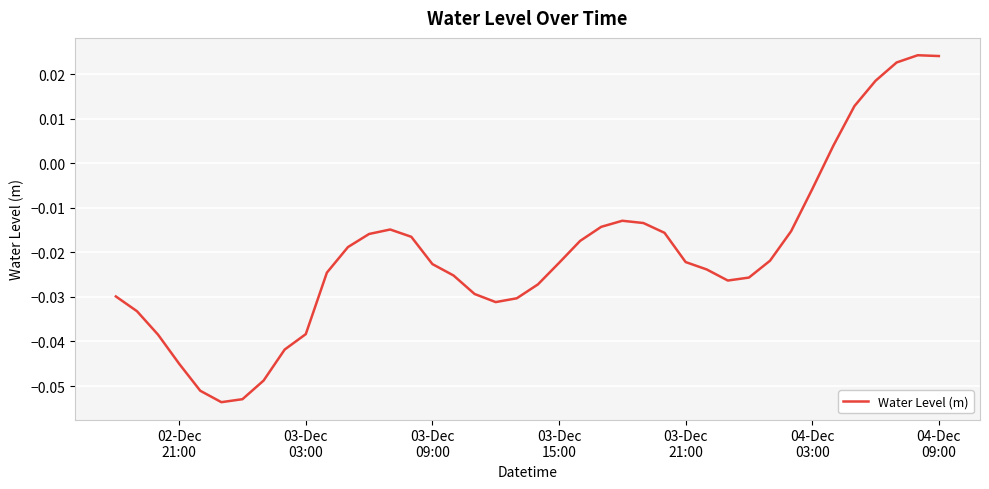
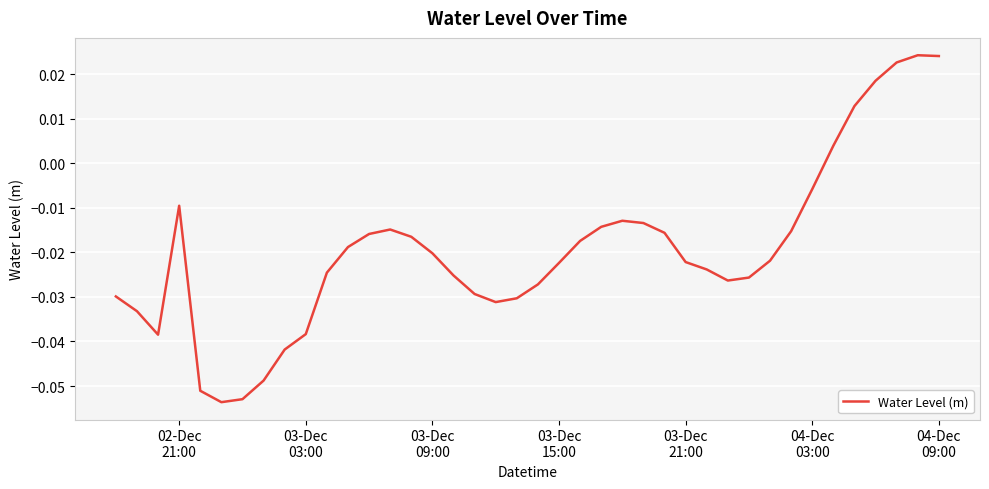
  {
-   "02-Dec 21:00": -0.045,
+   "02-Dec 21:00": -0.010,
    "03-Dec 03:00": -0.038,
-   "03-Dec 09:00": -0.023,
+   "03-Dec 09:00": -0.020,
    "03-Dec 15:00": -0.022,
    "03-Dec 21:00": -0.022,
    "04-Dec 03:00": -0.006,
    "04-Dec 09:00": 0.024
  }
